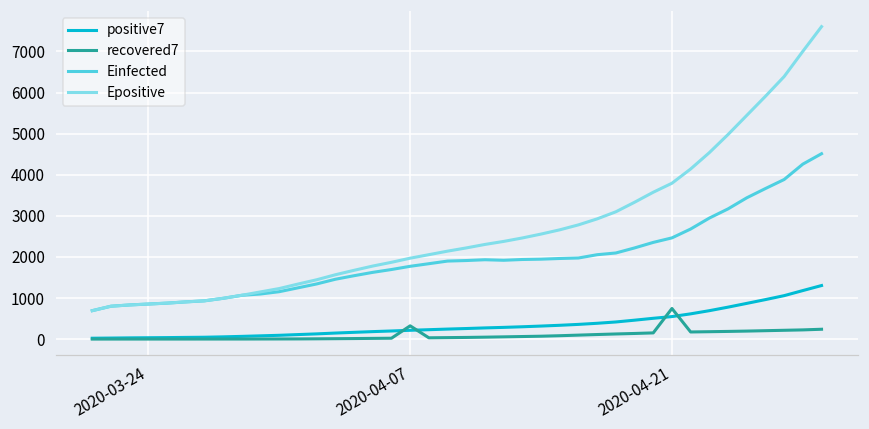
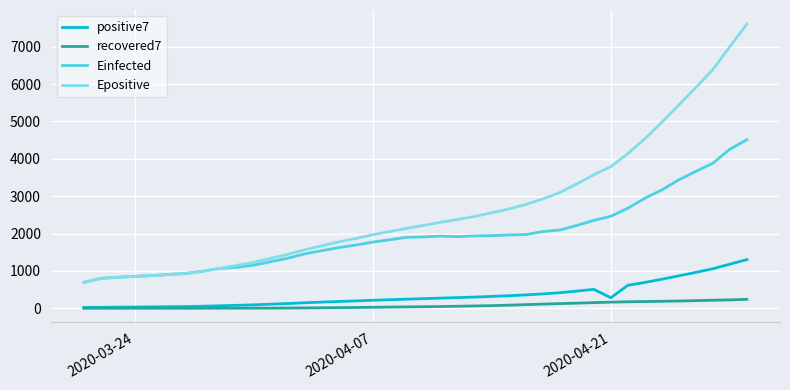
  {
    "positive7": {
      "2020-04-07": 200,
-     "2020-04-21": 500
+     "2020-04-21": 300
    },
    "recovered7": {
-     "2020-04-07": 300,
-     "2020-04-21": 700
+     "2020-04-07": 0,
+     "2020-04-21": 200
    }
  }
